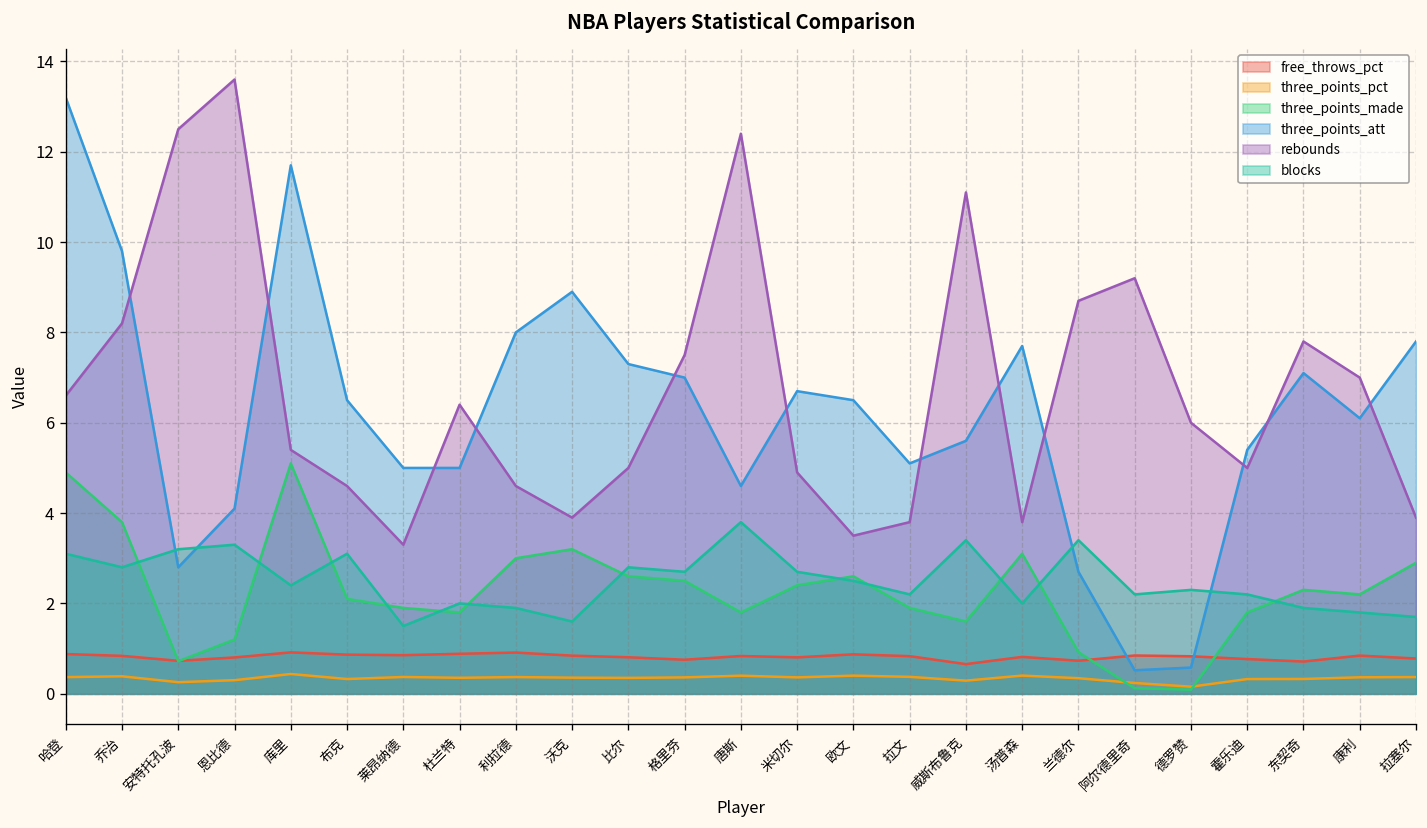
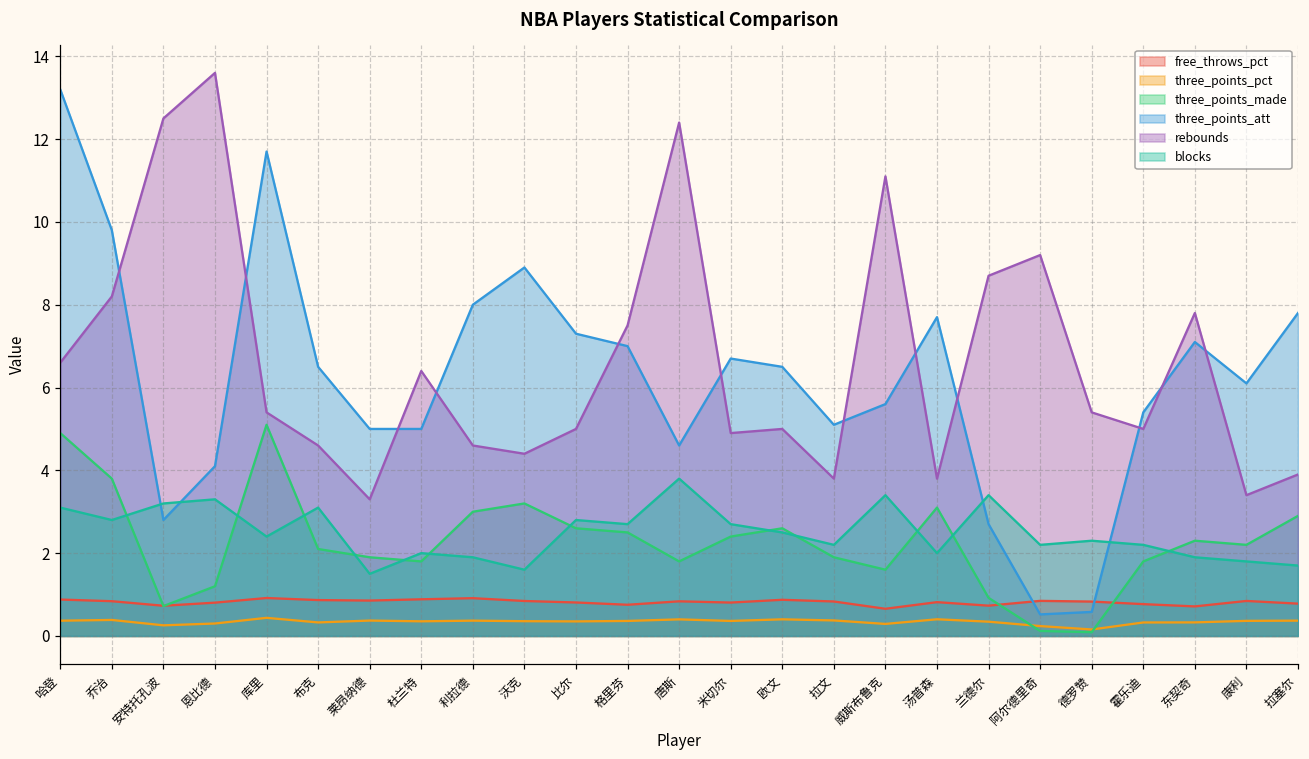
  {
    "rebounds": {
      "哈登": 6.6,
      "乔治": 8.2,
      "安特托孔波": 12.5,
      "恩比德": 13.6,
      "库里": 5.4,
      "布克": 4.6,
      "莱昂纳德": 3.3,
      "杜兰特": 6.4,
      "利拉德": 4.6,
-     "沃克": 3.9,
+     "沃克": 4.4,
      "比尔": 5.0,
      "格里芬": 7.5,
      "唐斯": 12.4,
      "米切尔": 4.9,
-     "欧文": 3.5,
+     "欧文": 5.0,
      "拉文": 3.8,
      "威斯布鲁克": 11.1,
      "汤普森": 3.8,
      "兰德尔": 8.7,
      "阿尔德里奇": 9.2,
-     "德罗赞": 6.0,
+     "德罗赞": 5.4,
      "霍乐迪": 5.0,
      "东契奇": 7.8,
-     "康利": 7.0,
+     "康利": 3.4,
      "拉塞尔": 3.9
    }
  }
